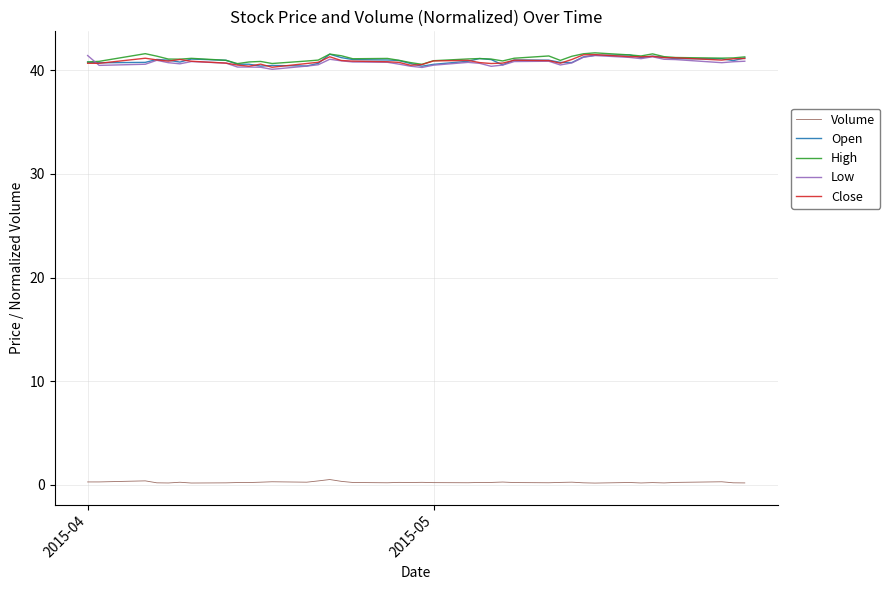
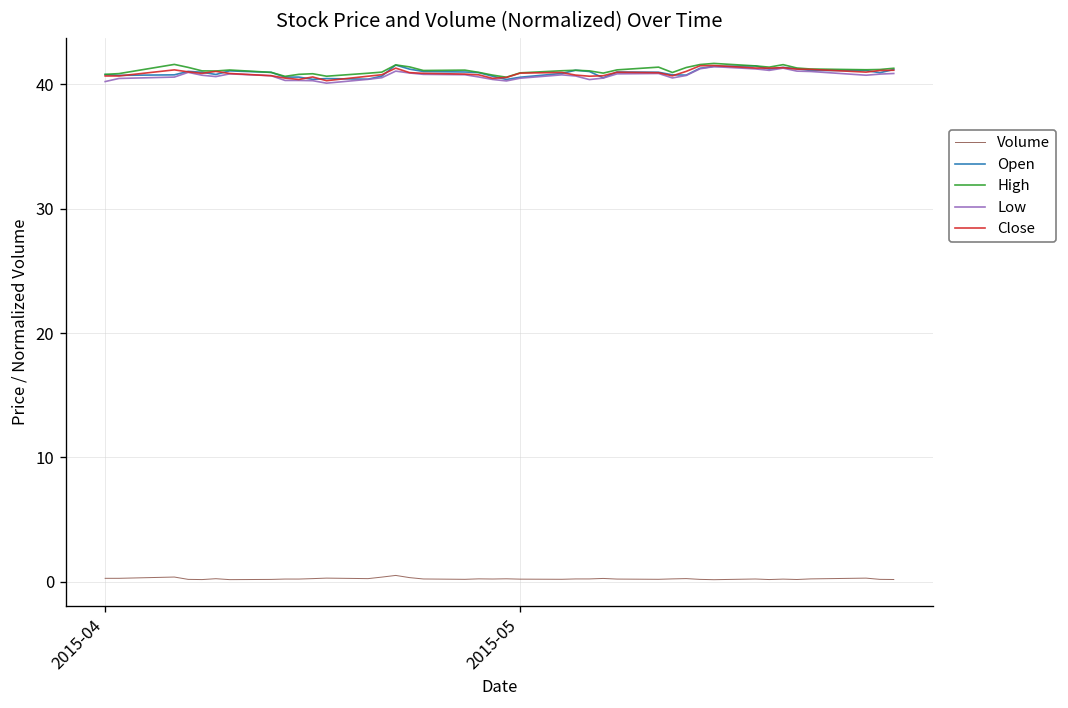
  {
    "Volume": {
      "2015-04": 0.3,
      "2015-05": 0.2
    },
    "Low": {
-     "2015-04": 41.4
+     "2015-04": 40.2
    }
  }
